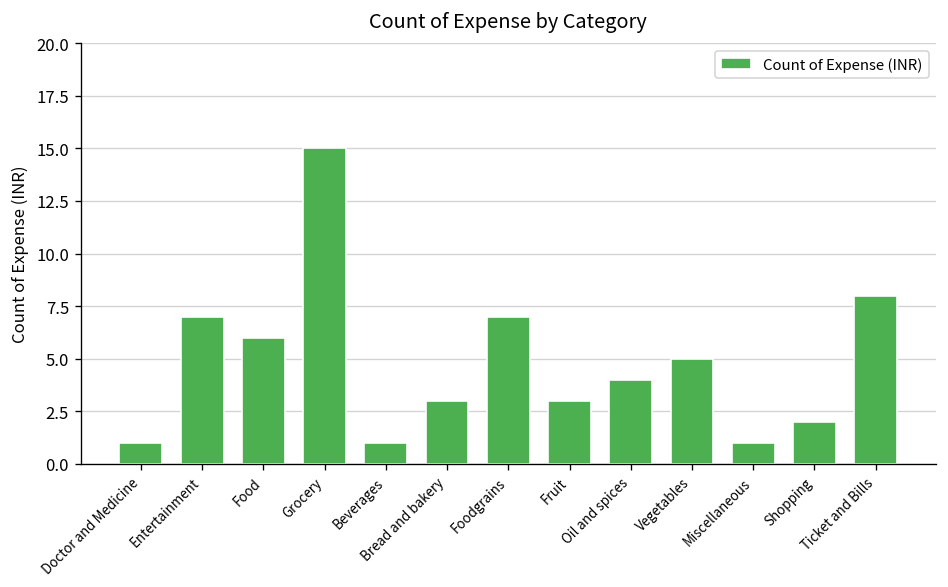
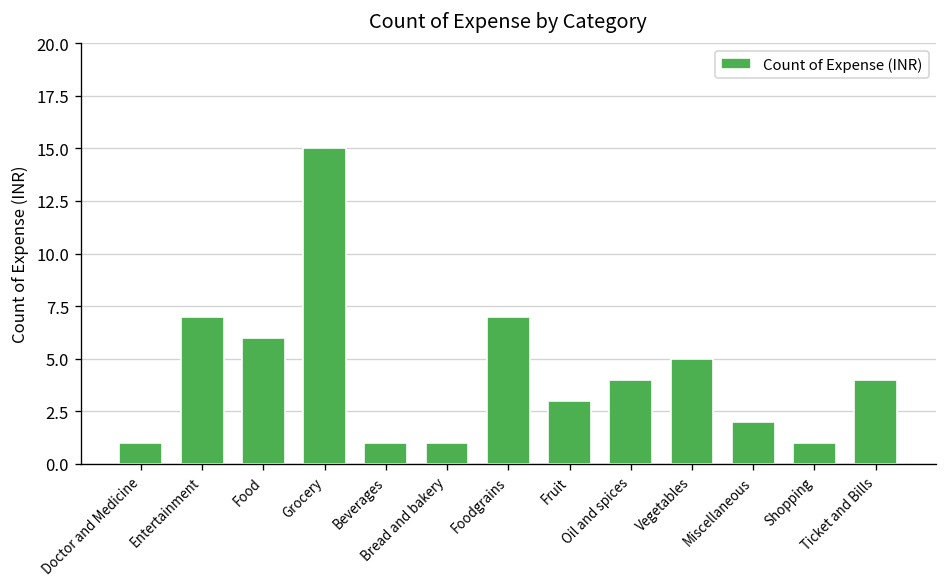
  {
    "Doctor and Medicine": 1,
    "Entertainment": 7,
    "Food": 6,
    "Grocery": 15,
    "Beverages": 1,
-   "Bread and bakery": 3,
+   "Bread and bakery": 1,
    "Foodgrains": 7,
    "Fruit": 3,
    "Oil and spices": 4,
    "Vegetables": 5,
-   "Miscellaneous": 1,
-   "Shopping": 2,
-   "Ticket and Bills": 8
+   "Miscellaneous": 2,
+   "Shopping": 1,
+   "Ticket and Bills": 4
  }
